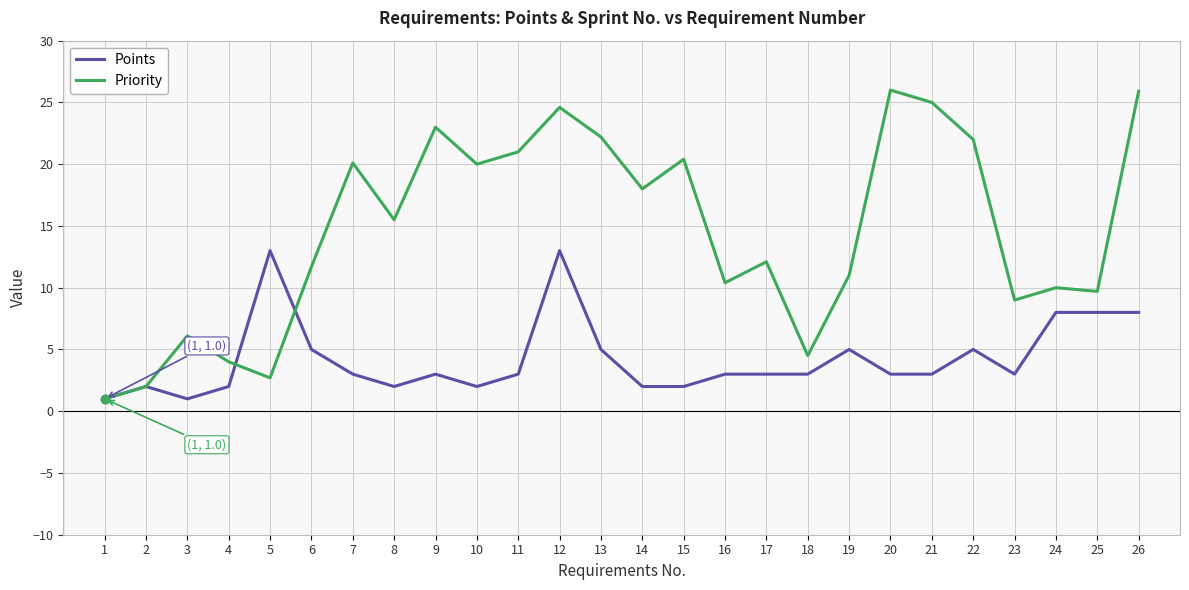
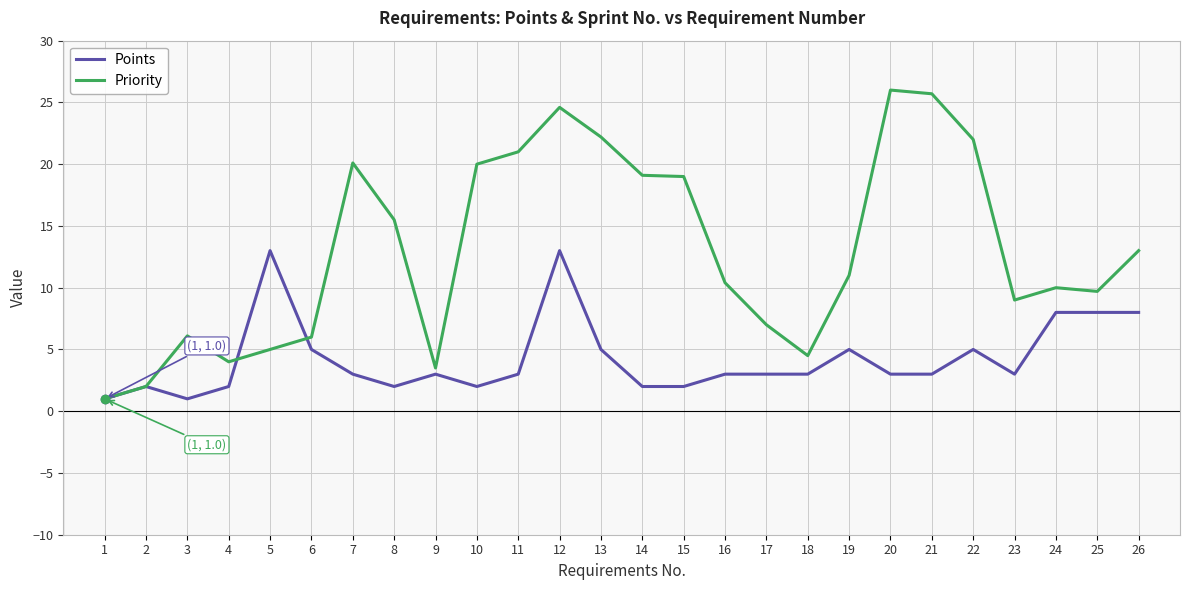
  {
    "Priority": {
      "3": 6.1,
      "4": 4.0,
-     "5": 2.7,
-     "6": 11.7,
+     "5": 5.0,
+     "6": 6.0,
      "7": 20.1,
      "8": 15.5,
-     "9": 23.0,
+     "9": 3.5,
      "10": 20.0,
      "11": 21.0,
      "12": 24.6,
      "13": 22.2,
-     "14": 18.0,
-     "15": 20.4,
+     "14": 19.1,
+     "15": 19.0,
      "16": 10.4,
-     "17": 12.1,
+     "17": 7.0,
      "18": 4.5,
      "19": 11.0,
      "20": 26.0,
-     "21": 25.0,
+     "21": 25.7,
      "22": 22.0,
      "23": 9.0,
      "24": 10.0,
      "25": 9.7,
-     "26": 25.9
+     "26": 13.0
    }
  }
